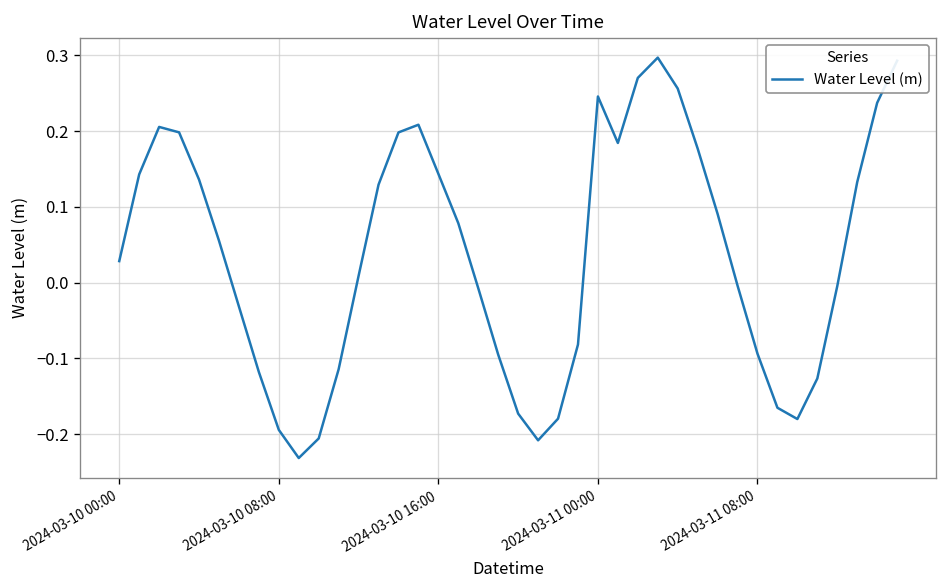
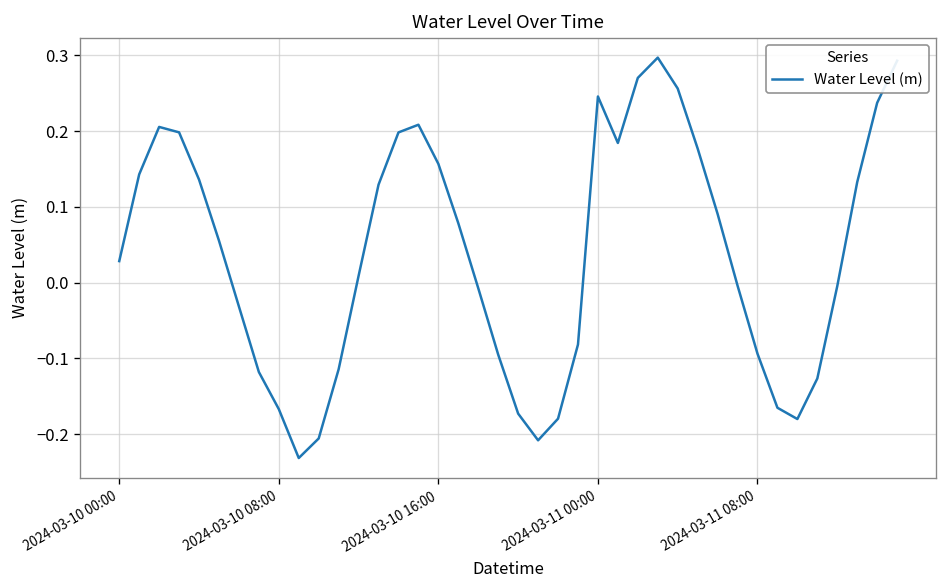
  {
    "2024-03-10 00:00": 0.03,
-   "2024-03-10 08:00": -0.19,
-   "2024-03-10 16:00": 0.14,
+   "2024-03-10 08:00": -0.17,
+   "2024-03-10 16:00": 0.16,
    "2024-03-11 00:00": 0.25,
    "2024-03-11 08:00": -0.09
  }
